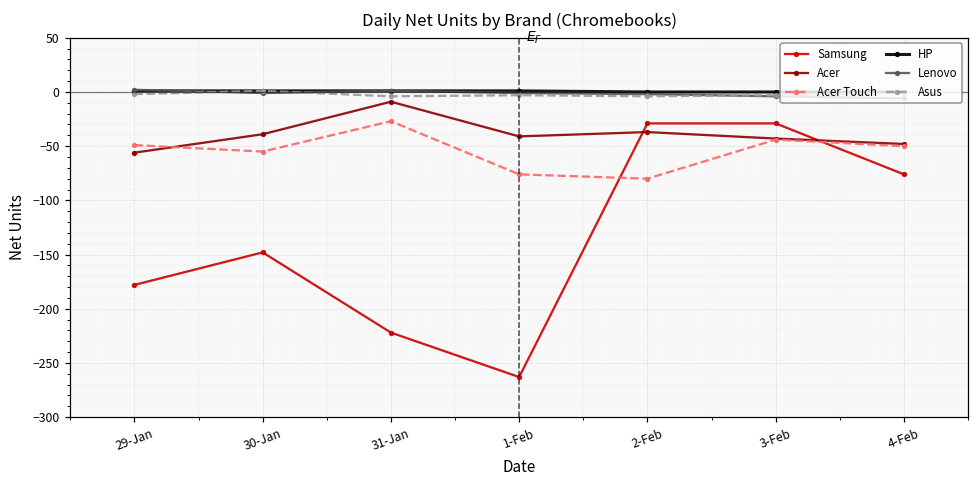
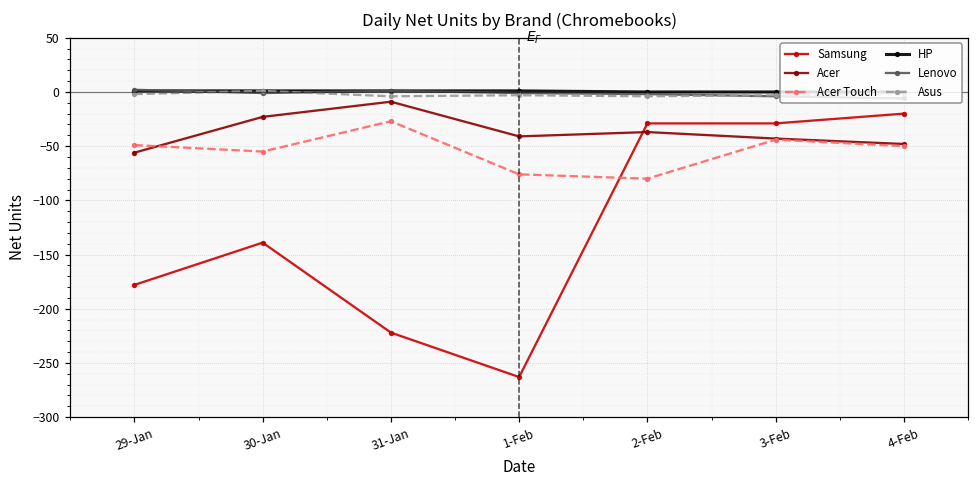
  {
    "Samsung": {
      "29-Jan": -180,
-     "30-Jan": -150,
+     "30-Jan": -140,
      "31-Jan": -220,
      "1-Feb": -260,
      "2-Feb": -30,
      "3-Feb": -30,
-     "4-Feb": -80
+     "4-Feb": -20
    },
    "Acer": {
      "29-Jan": -60,
-     "30-Jan": -40,
+     "30-Jan": -20,
      "31-Jan": -10,
      "1-Feb": -40,
      "2-Feb": -40
    },
    "Acer Touch": {
      "29-Jan": -50,
      "30-Jan": -60,
      "31-Jan": -30,
      "1-Feb": -80,
      "2-Feb": -80
    },
    "HP": {
      "3-Feb": 0
    },
    "Lenovo": {
      "4-Feb": -10
    },
    "Asus": {
      "29-Jan": 0,
      "31-Jan": 0
    }
  }
